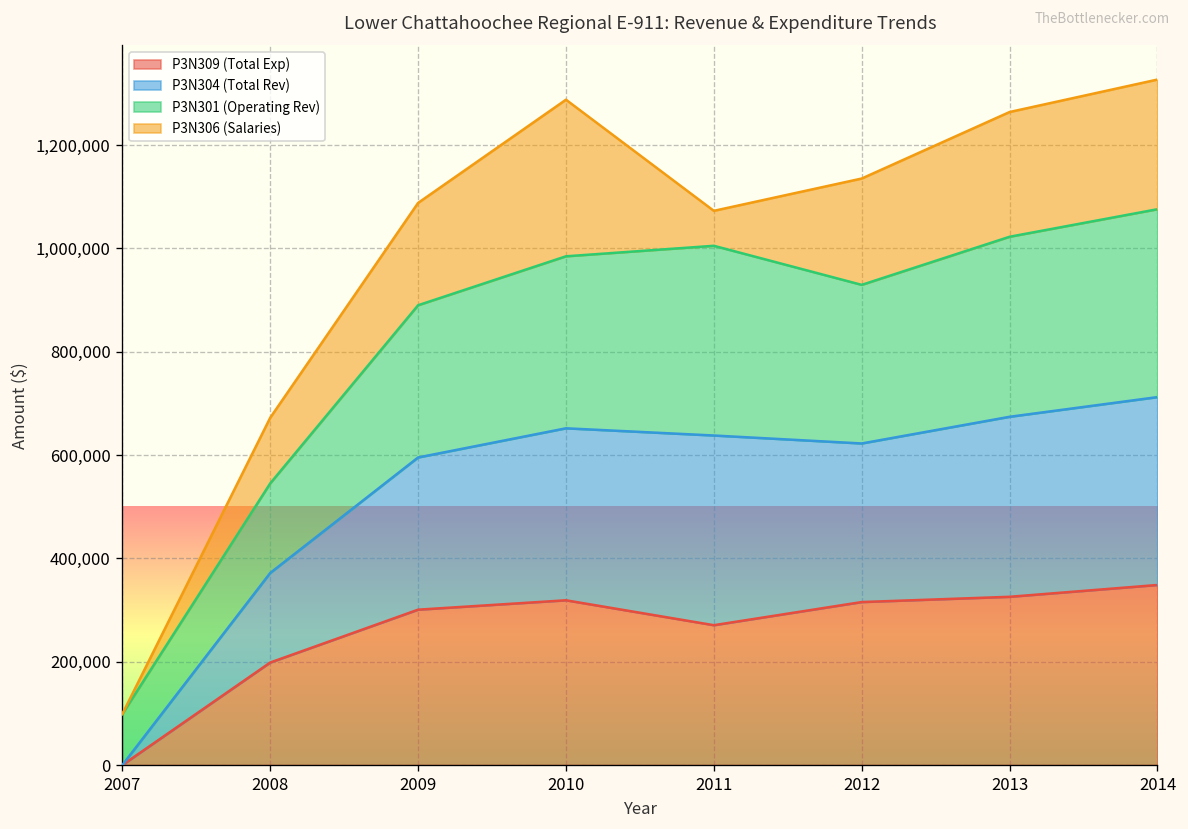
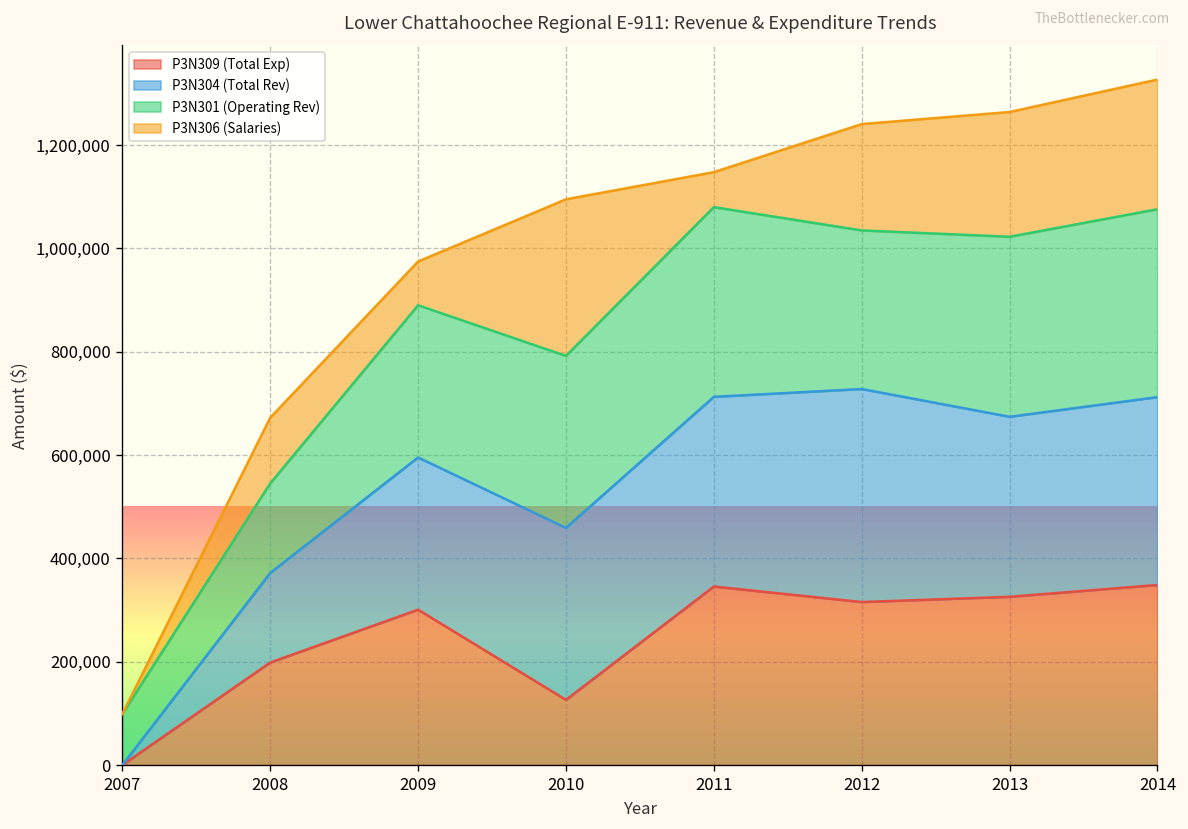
  {
    "P3N309 (Total Exp)": {
      "2008": "200,000",
      "2009": "300,000",
-     "2010": "320,000",
-     "2011": "270,000",
+     "2010": "130,000",
+     "2011": "350,000",
      "2012": "320,000",
      "2013": "330,000",
      "2014": "350,000"
    },
    "P3N304 (Total Rev)": {
      "2008": "170,000",
      "2009": "290,000",
      "2010": "330,000",
      "2011": "370,000",
-     "2012": "310,000",
+     "2012": "410,000",
      "2013": "350,000",
      "2014": "360,000"
    },
    "P3N301 (Operating Rev)": {
      "2008": "170,000",
      "2009": "290,000",
      "2010": "330,000",
      "2011": "370,000",
      "2012": "310,000",
      "2013": "350,000",
      "2014": "360,000"
    },
    "P3N306 (Salaries)": {
      "2008": "130,000",
-     "2009": "200,000",
+     "2009": "80,000",
      "2010": "300,000",
      "2011": "70,000",
      "2012": "210,000",
      "2013": "240,000",
      "2014": "250,000"
    }
  }
